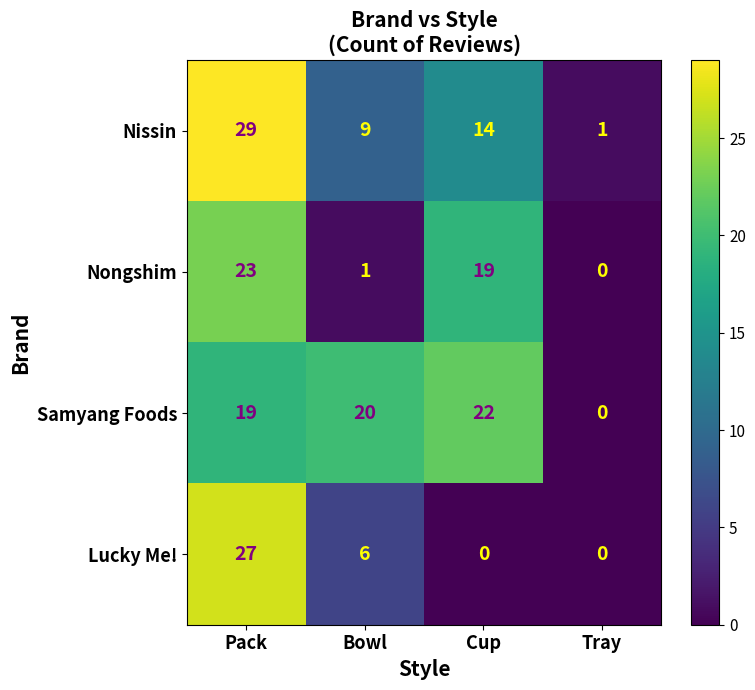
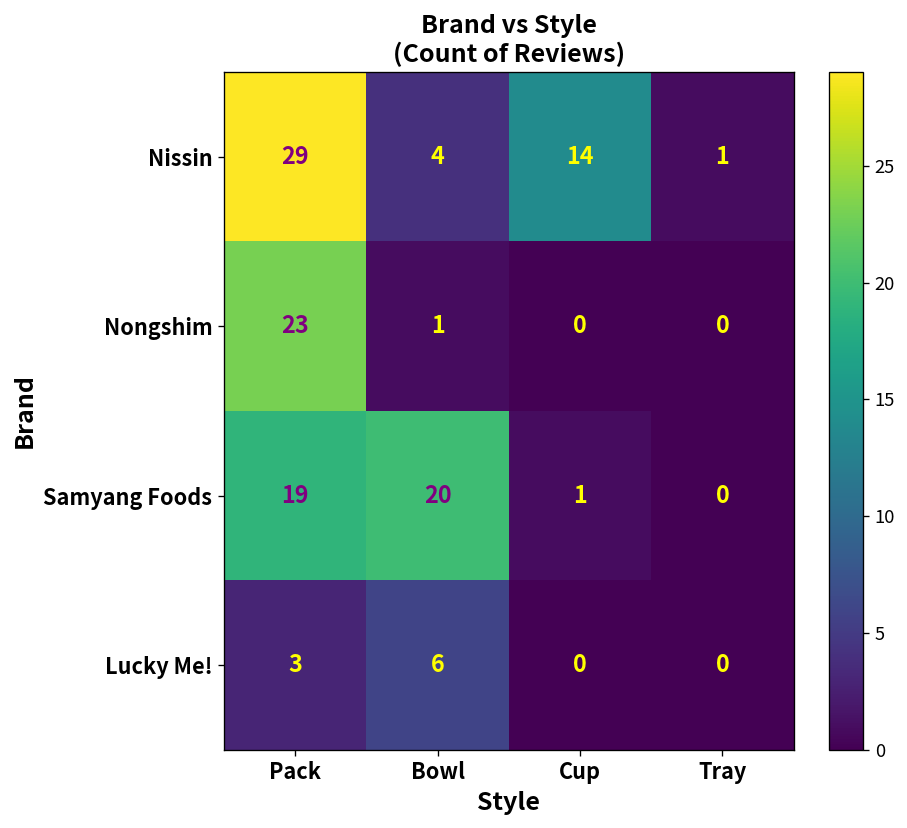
  {
    "Nissin": {
      "Pack": 29,
-     "Bowl": 9,
+     "Bowl": 4,
      "Cup": 14,
      "Tray": 1
    },
    "Nongshim": {
      "Pack": 23,
      "Bowl": 1,
-     "Cup": 19,
+     "Cup": 0,
      "Tray": 0
    },
    "Samyang Foods": {
      "Pack": 19,
      "Bowl": 20,
-     "Cup": 22,
+     "Cup": 1,
      "Tray": 0
    },
    "Lucky Me!": {
-     "Pack": 27,
+     "Pack": 3,
      "Bowl": 6,
      "Cup": 0,
      "Tray": 0
    }
  }
